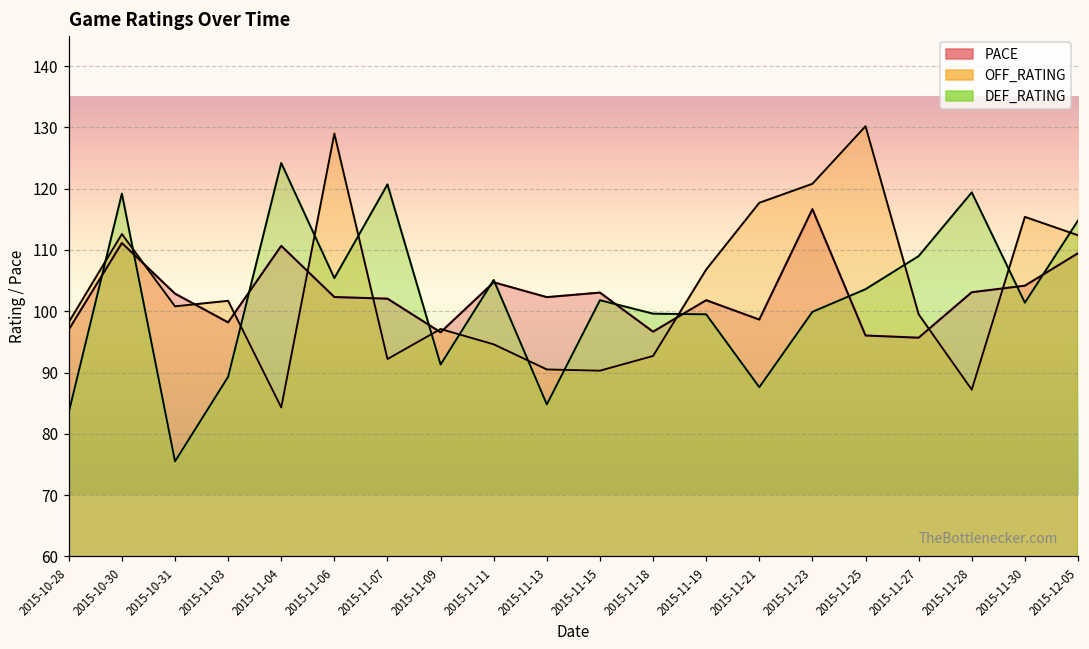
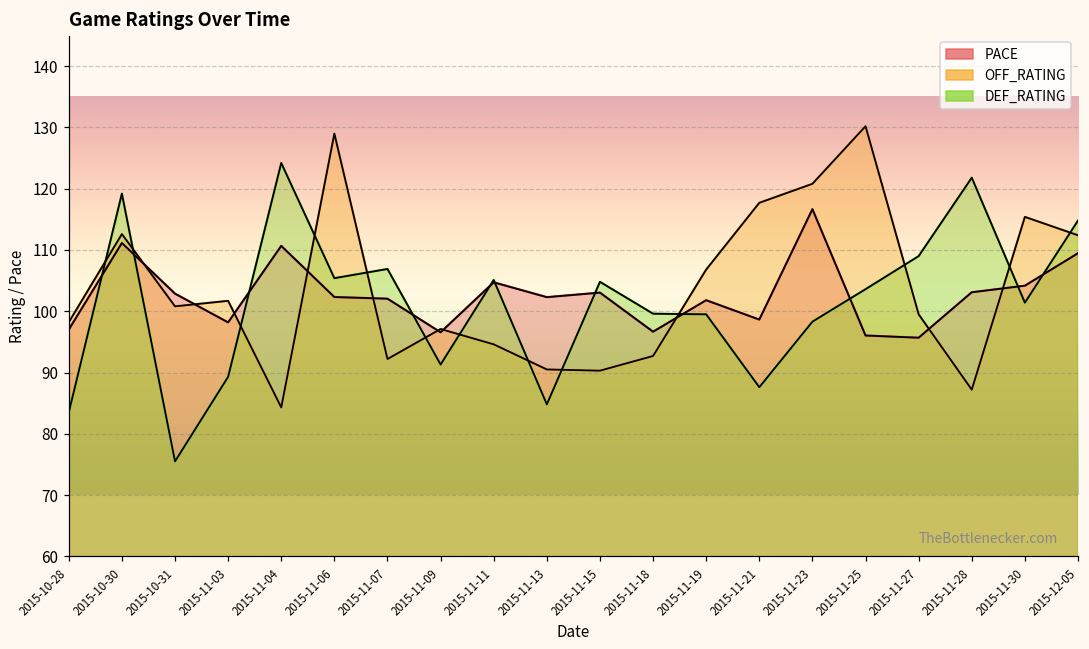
  {
    "DEF_RATING": {
      "2015-10-28": 84,
      "2015-10-30": 119,
      "2015-10-31": 76,
      "2015-11-03": 89,
      "2015-11-04": 124,
      "2015-11-06": 105,
-     "2015-11-07": 121,
+     "2015-11-07": 107,
      "2015-11-09": 91,
      "2015-11-13": 85,
-     "2015-11-15": 102,
+     "2015-11-15": 105,
      "2015-11-18": 100,
      "2015-11-19": 100,
      "2015-11-21": 88,
-     "2015-11-23": 100,
+     "2015-11-23": 98,
      "2015-11-25": 104,
      "2015-11-27": 109,
-     "2015-11-28": 119,
+     "2015-11-28": 122,
      "2015-11-30": 101,
      "2015-12-05": 115
    }
  }
